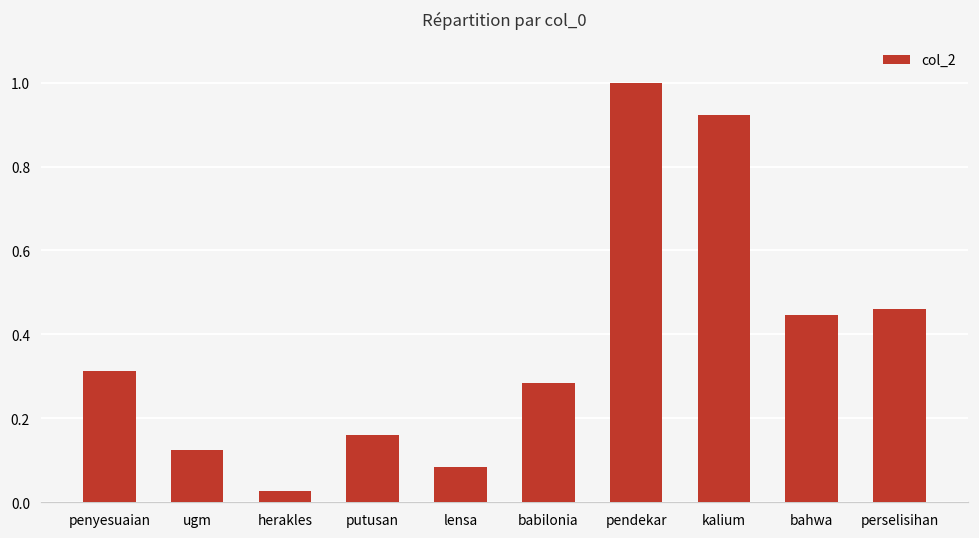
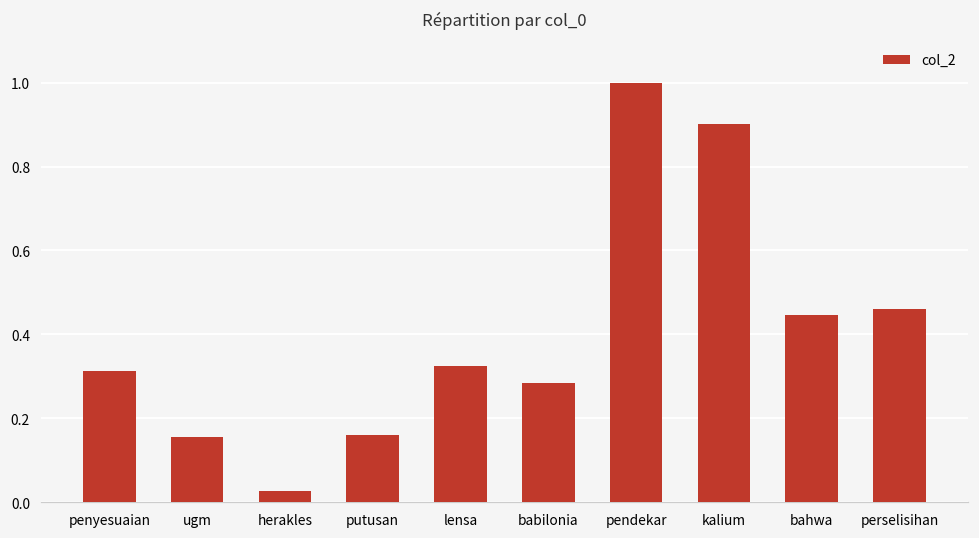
  {
    "penyesuaian": 0.31,
-   "ugm": 0.12,
+   "ugm": 0.16,
    "herakles": 0.03,
    "putusan": 0.16,
-   "lensa": 0.08,
+   "lensa": 0.33,
    "babilonia": 0.28,
    "pendekar": 1.00,
-   "kalium": 0.92,
+   "kalium": 0.90,
    "bahwa": 0.45,
    "perselisihan": 0.46
  }
